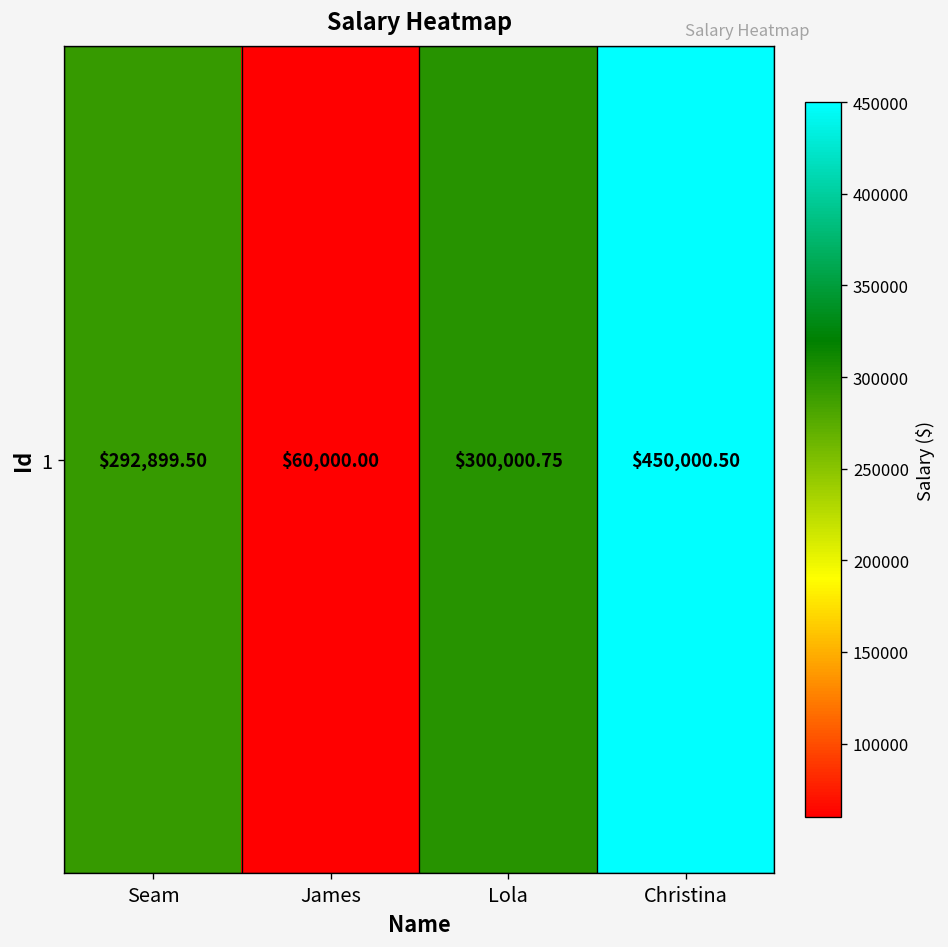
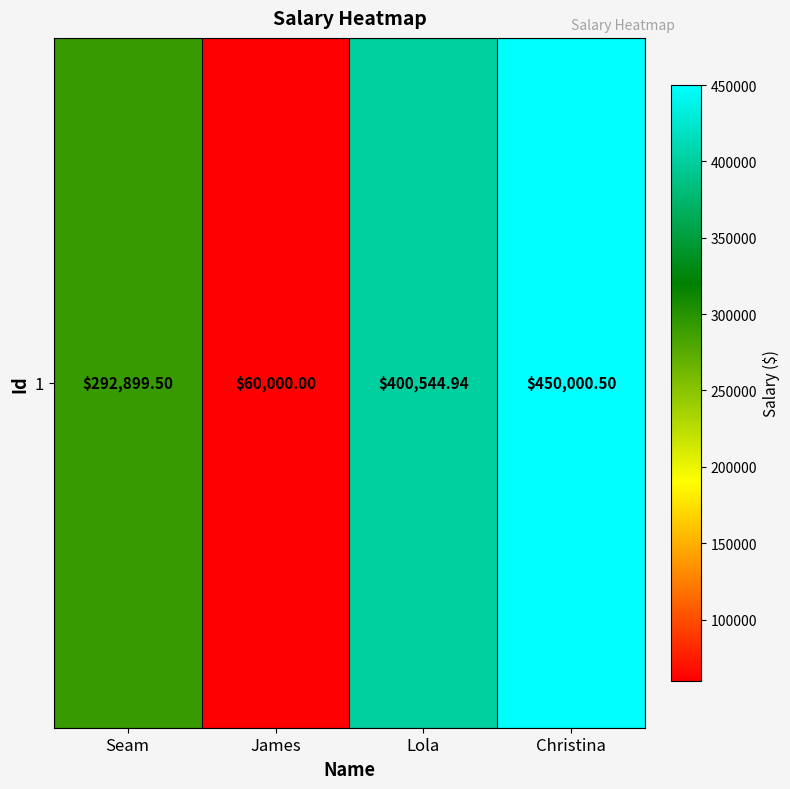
  {
    "1": {
      "Seam": "$292,899.50",
      "James": "$60,000.00",
-     "Lola": "$300,000.75",
+     "Lola": "$400,544.94",
      "Christina": "$450,000.50"
    }
  }
